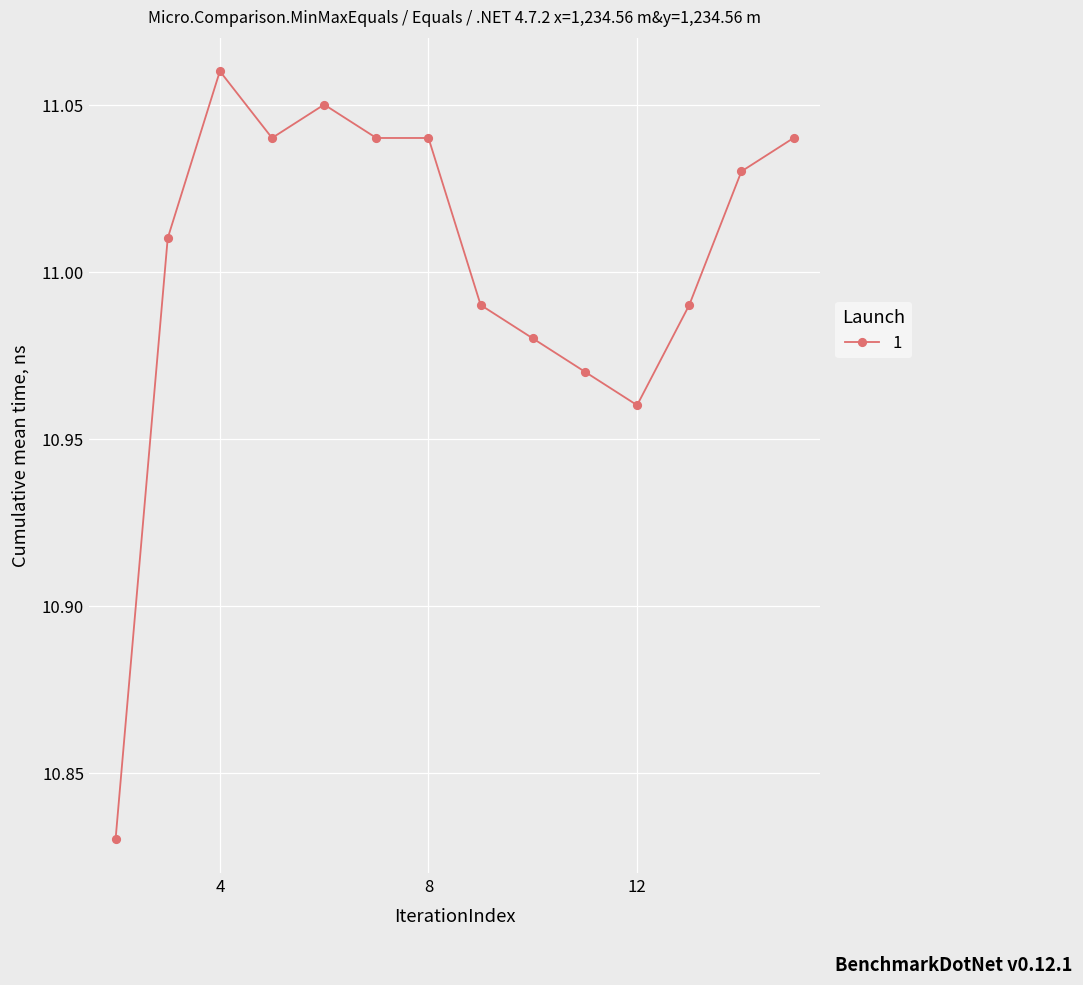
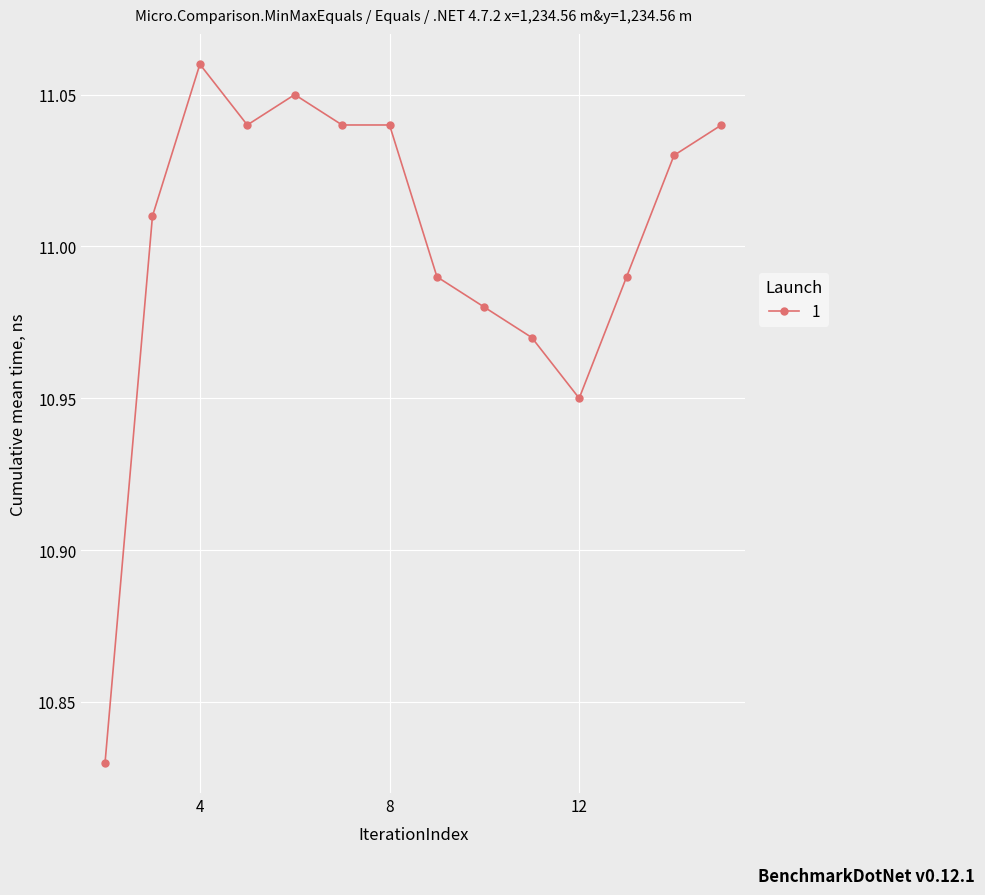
  {
    "4": 11.06,
    "8": 11.04,
-   "12": 10.96
+   "12": 10.95
  }
